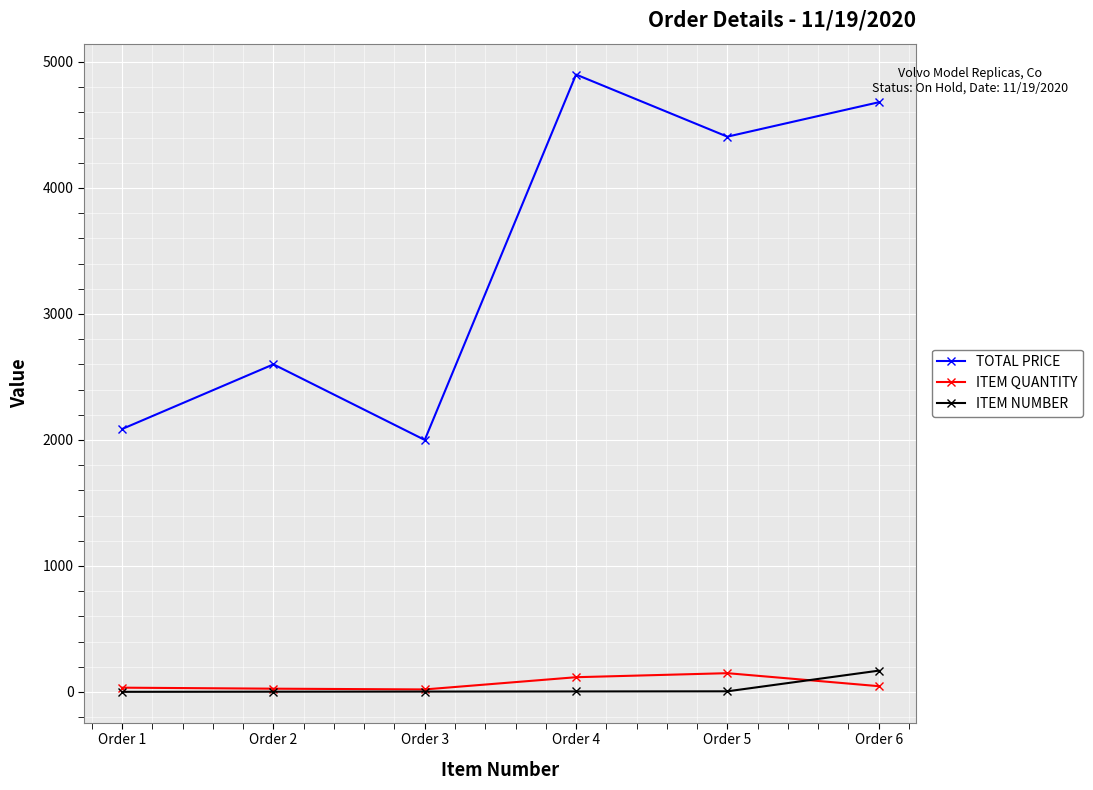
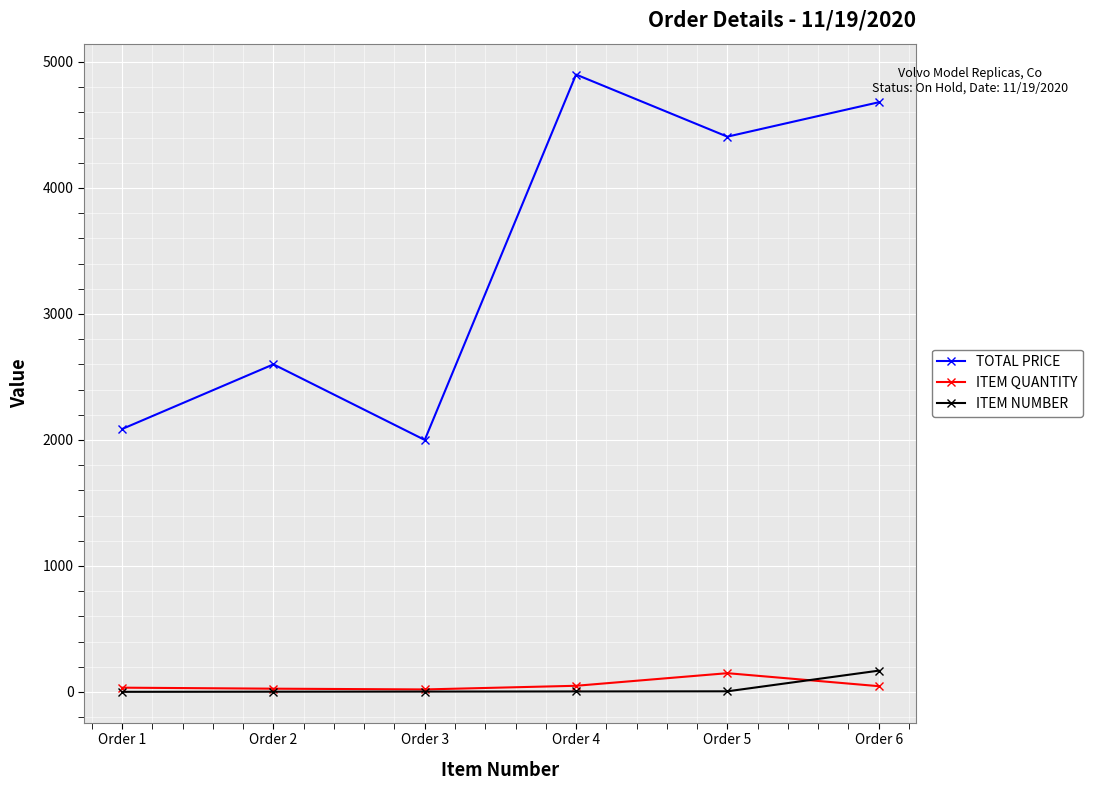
  {
    "TOTAL PRICE": {
      "Order 1": 2090,
      "Order 2": 2600,
      "Order 3": 2000,
      "Order 4": 4900,
      "Order 5": 4410,
      "Order 6": 4680
    },
    "ITEM QUANTITY": {
      "Order 1": 30,
      "Order 2": 30,
-     "Order 4": 120,
+     "Order 4": 50,
      "Order 5": 150,
      "Order 6": 50
    },
    "ITEM NUMBER": {
      "Order 1": 0,
      "Order 2": 0,
      "Order 4": 0,
      "Order 5": 10,
      "Order 6": 170
    }
  }
